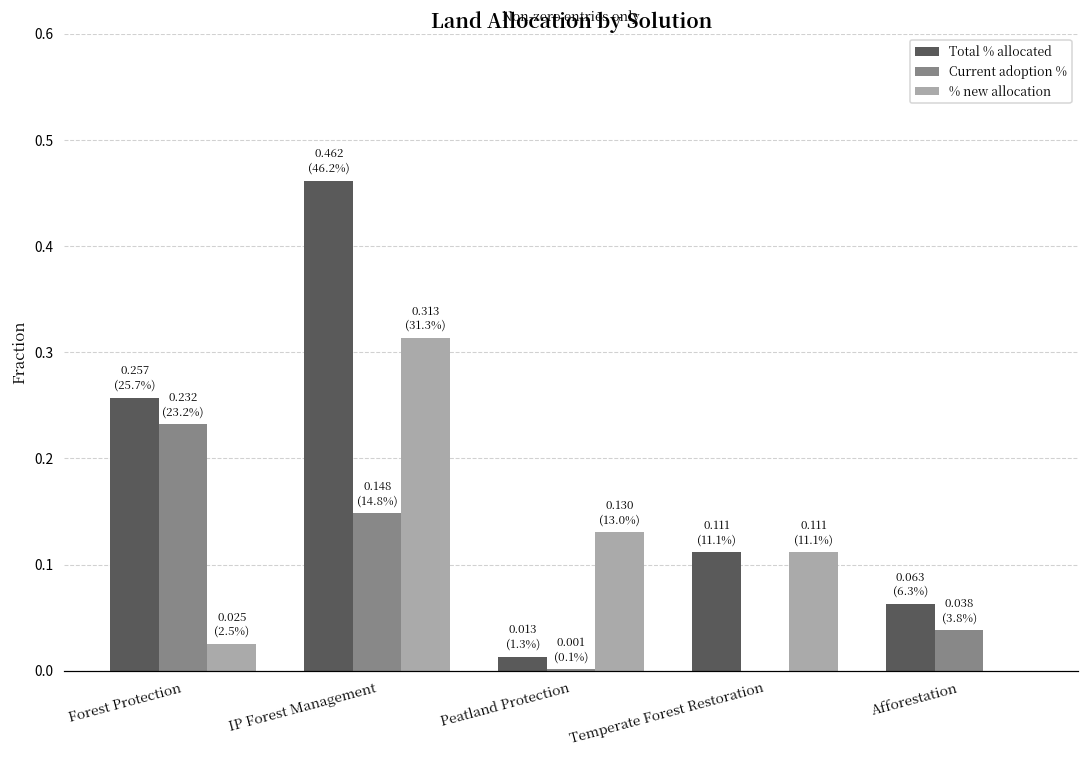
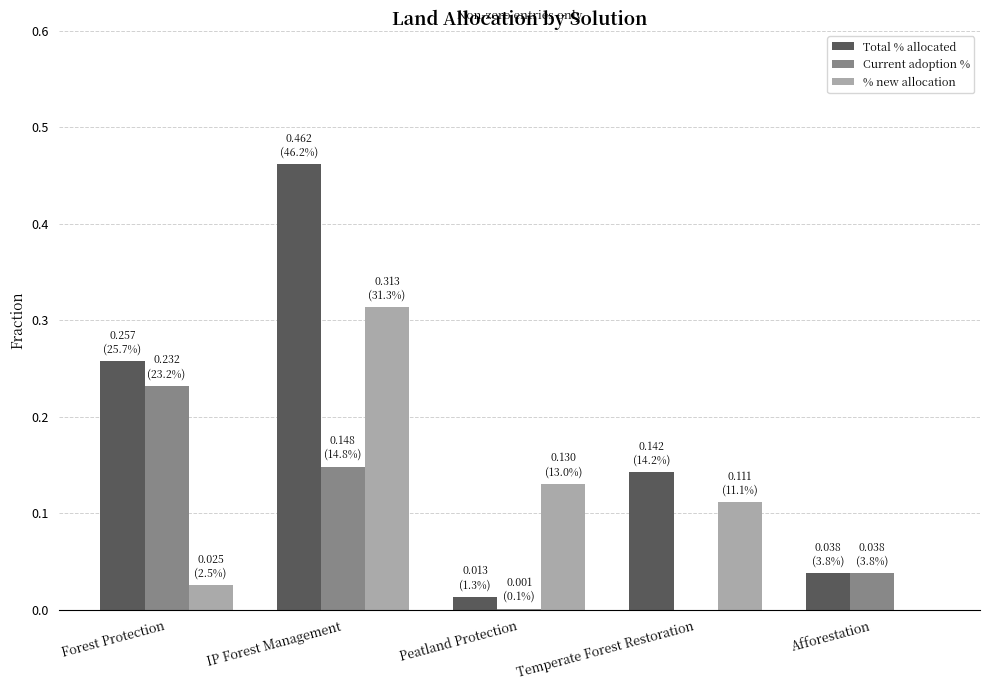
  {
    "Total % allocated": {
      "Forest Protection": "0.257",
      "IP Forest Management": "0.462",
      "Peatland Protection": "0.013",
-     "Temperate Forest Restoration": "0.111 (11.1%)",
-     "Afforestation": "0.063 (6.3%)"
+     "Temperate Forest Restoration": "0.142 (14.2%)",
+     "Afforestation": "0.038 (3.8%)"
    }
  }
